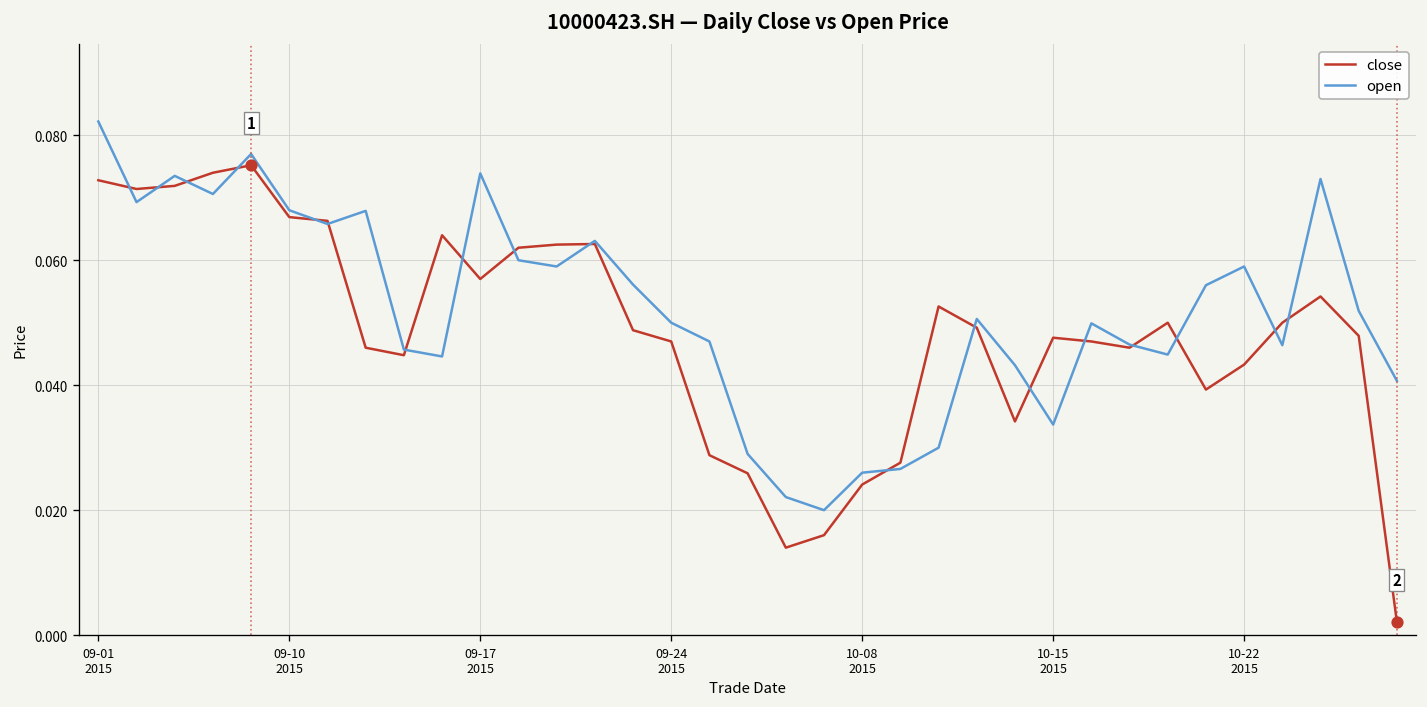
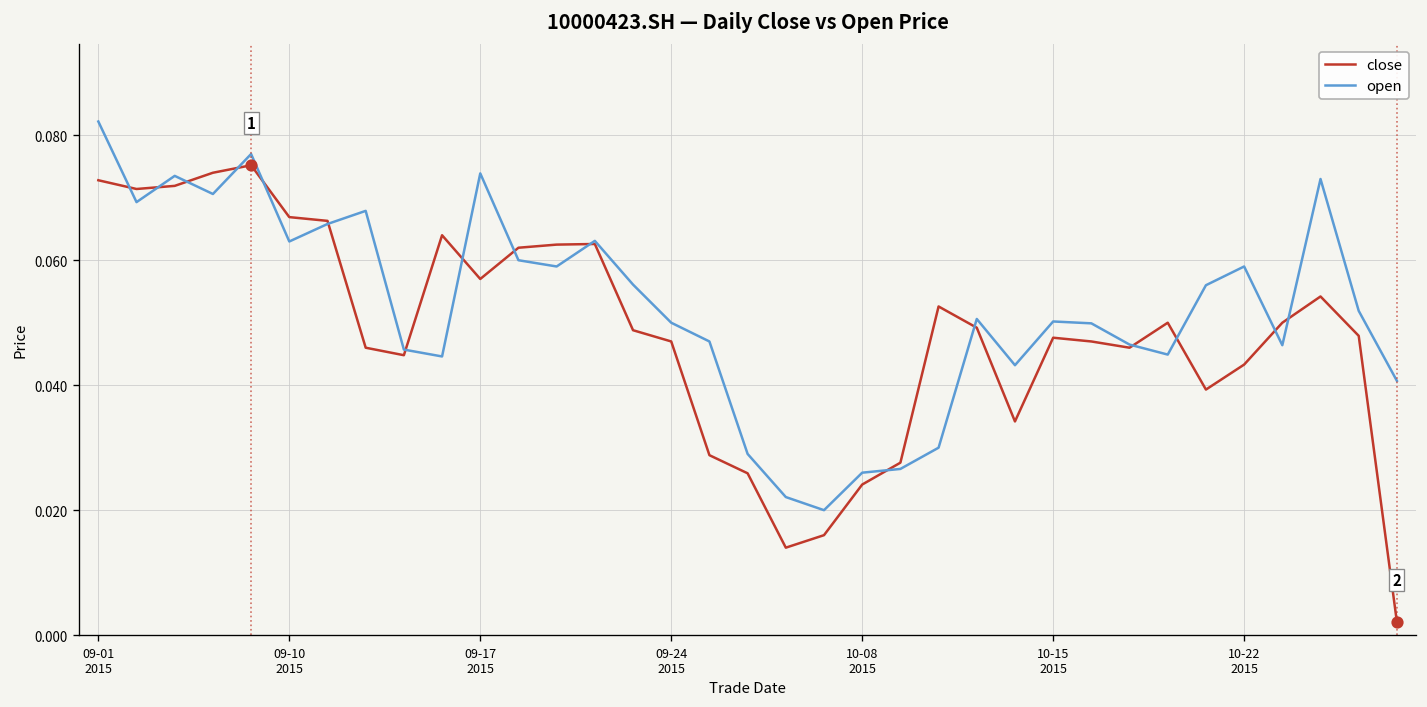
  {
    "open": {
      "09-01 2015": 0.082,
-     "09-10 2015": 0.068,
+     "09-10 2015": 0.063,
      "09-17 2015": 0.074,
      "09-24 2015": 0.050,
      "10-08 2015": 0.026,
-     "10-15 2015": 0.034,
+     "10-15 2015": 0.050,
      "10-22 2015": 0.059
    }
  }
